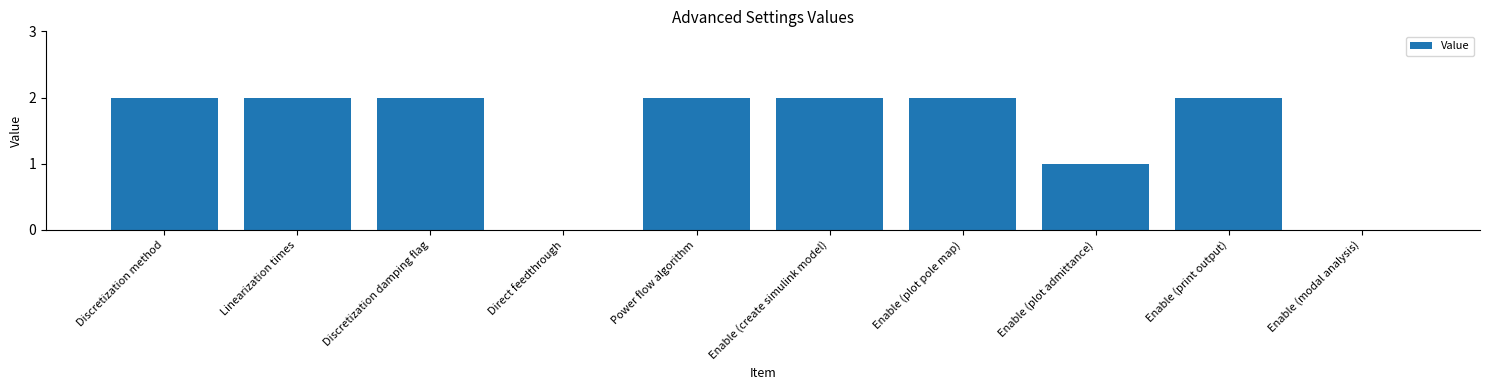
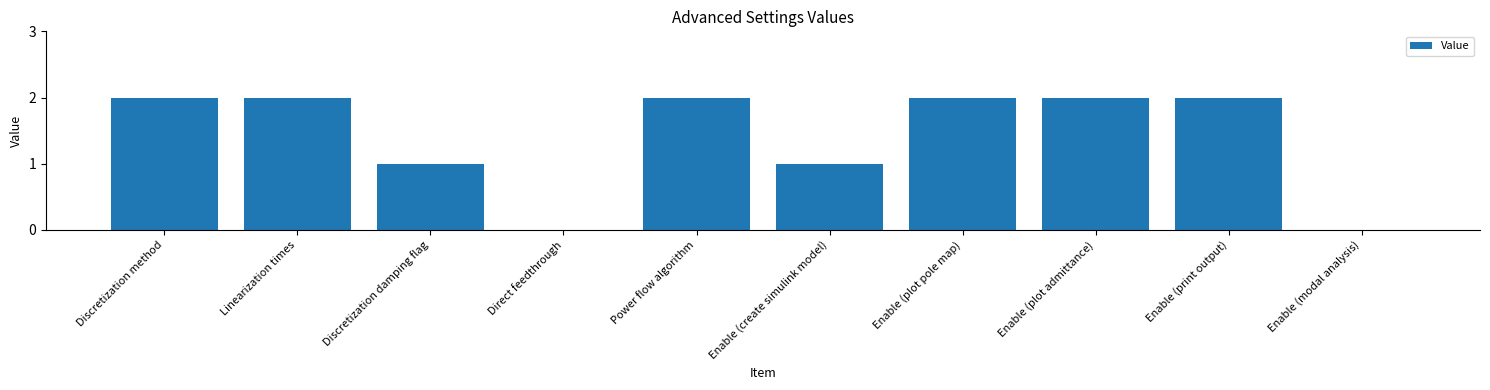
  {
    "Discretization method": 2,
    "Linearization times": 2,
-   "Discretization damping flag": 2,
+   "Discretization damping flag": 1,
    "Direct feedthrough": 0,
    "Power flow algorithm": 2,
-   "Enable (create simulink model)": 2,
+   "Enable (create simulink model)": 1,
    "Enable (plot pole map)": 2,
-   "Enable (plot admittance)": 1,
+   "Enable (plot admittance)": 2,
    "Enable (print output)": 2,
    "Enable (modal analysis)": 0
  }
